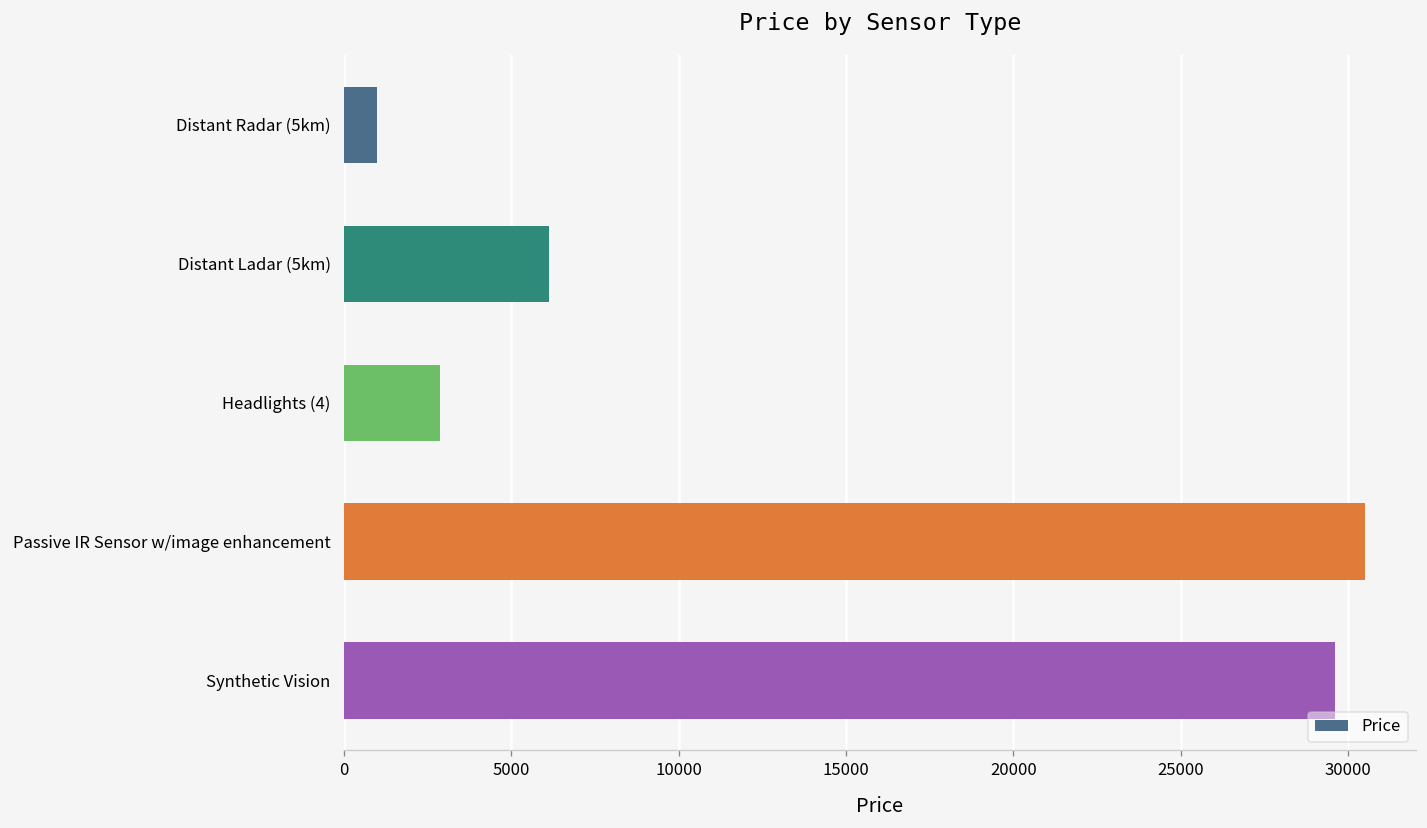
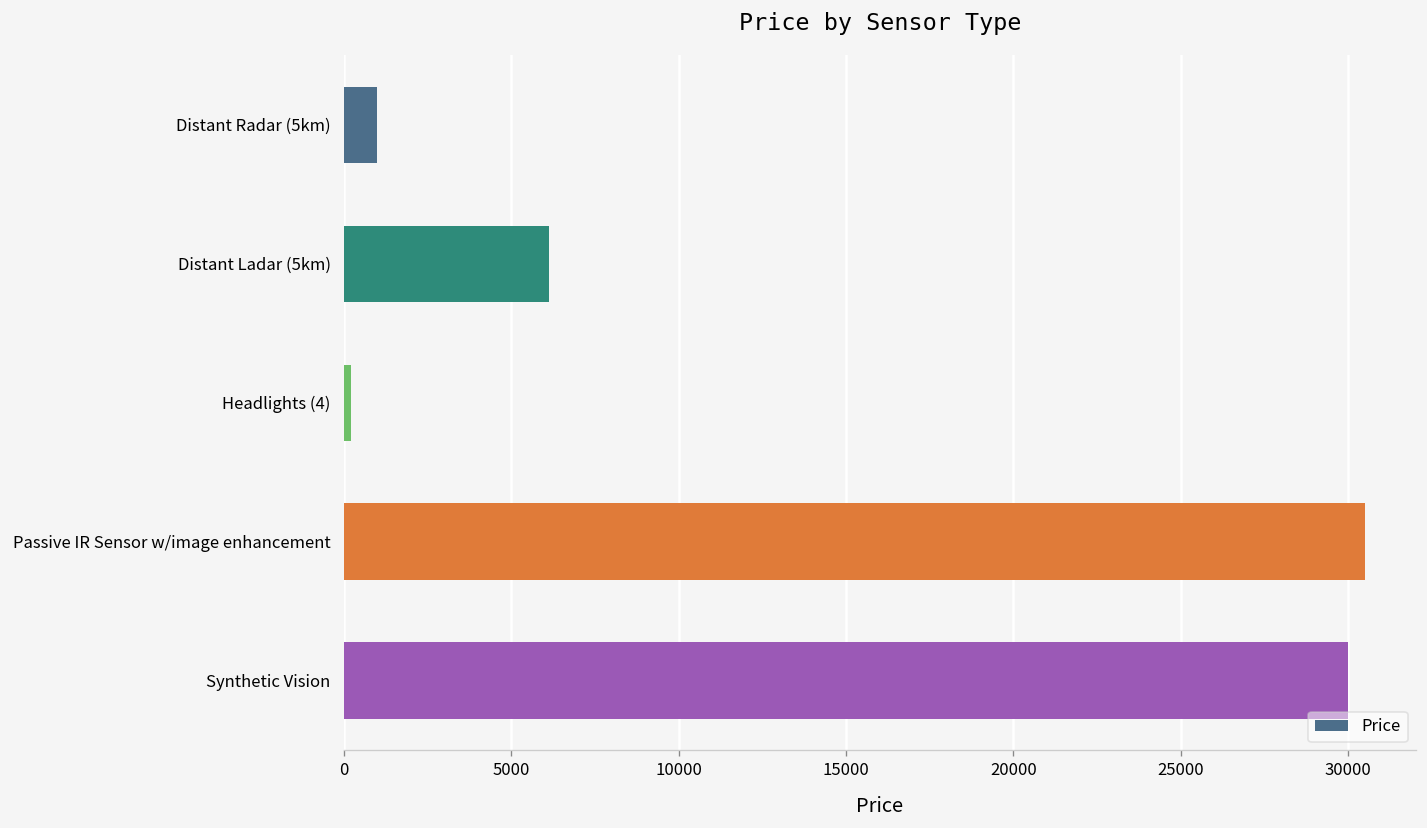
  {
    "Distant Radar (5km)": 1000,
    "Distant Ladar (5km)": 6100,
-   "Headlights (4)": 2900,
+   "Headlights (4)": 200,
    "Passive IR Sensor w/image enhancement": 30500,
-   "Synthetic Vision": 29600
+   "Synthetic Vision": 30000
  }
